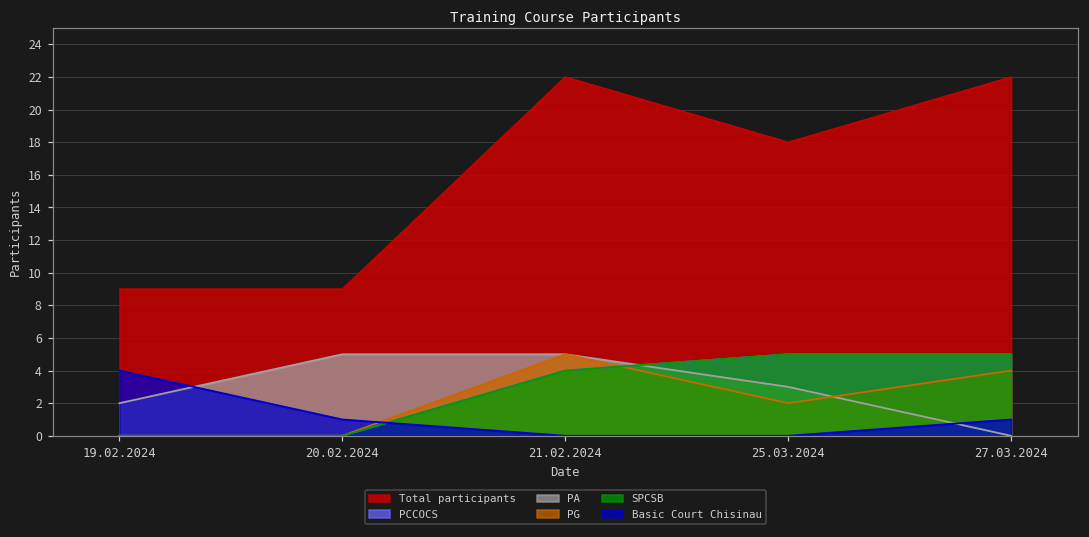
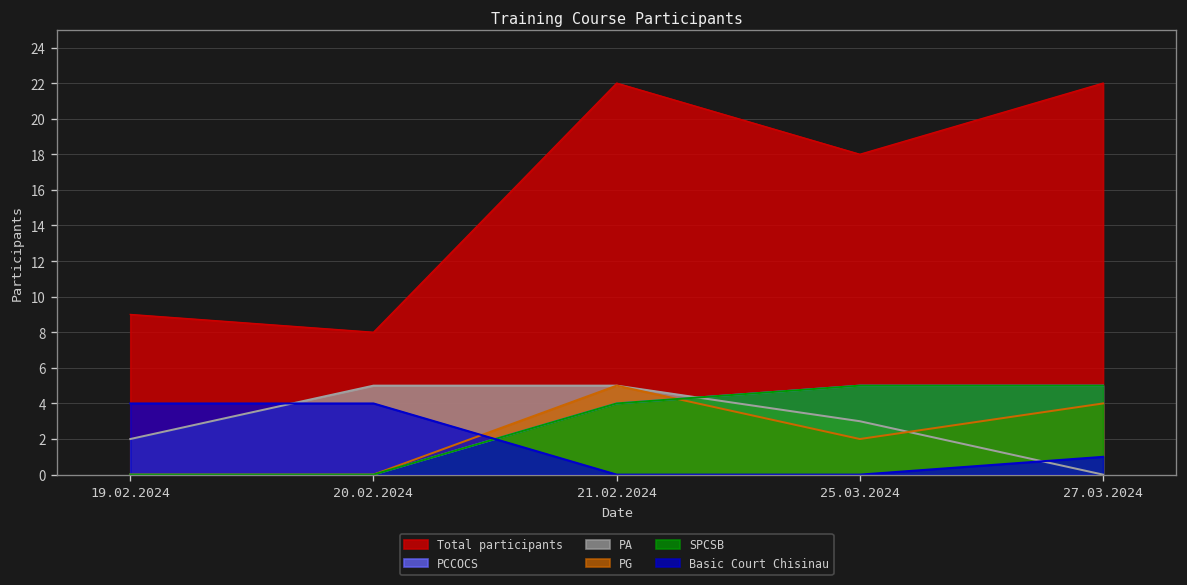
  {
    "Total participants": {
      "19.02.2024": 9,
-     "20.02.2024": 9,
+     "20.02.2024": 8,
      "21.02.2024": 22,
      "25.03.2024": 18,
      "27.03.2024": 22
    },
    "SPCSB": {
      "21.02.2024": 4,
      "25.03.2024": 5,
      "27.03.2024": 5
    },
    "PA": {
      "19.02.2024": 2,
      "20.02.2024": 5,
      "25.03.2024": 3,
      "27.03.2024": 0
    },
    "PG": {
      "25.03.2024": 2,
      "27.03.2024": 4
    },
    "Basic Court Chisinau": {
      "19.02.2024": 4,
-     "20.02.2024": 1,
+     "20.02.2024": 4,
      "21.02.2024": 0,
      "25.03.2024": 0,
      "27.03.2024": 1
    }
  }
